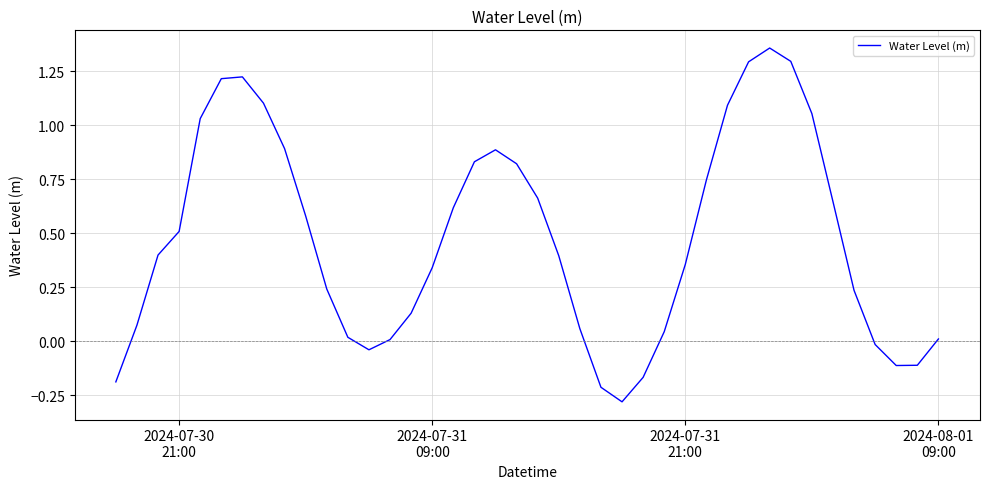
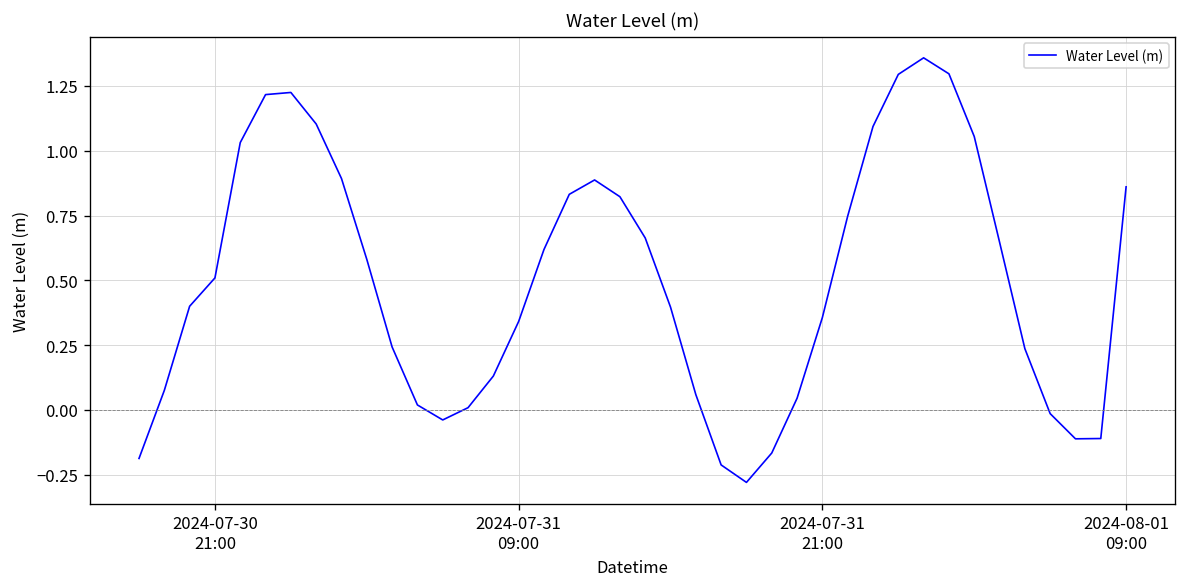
  {
    "2024-07-30 21:00": 0.51,
    "2024-07-31 09:00": 0.34,
    "2024-07-31 21:00": 0.36,
-   "2024-08-01 09:00": 0.01
+   "2024-08-01 09:00": 0.86
  }
